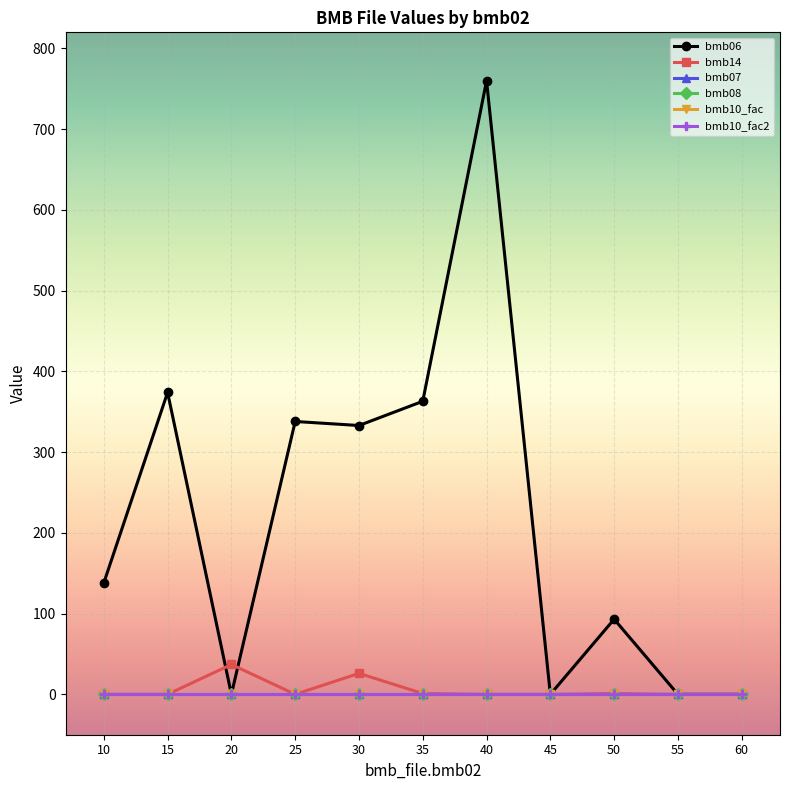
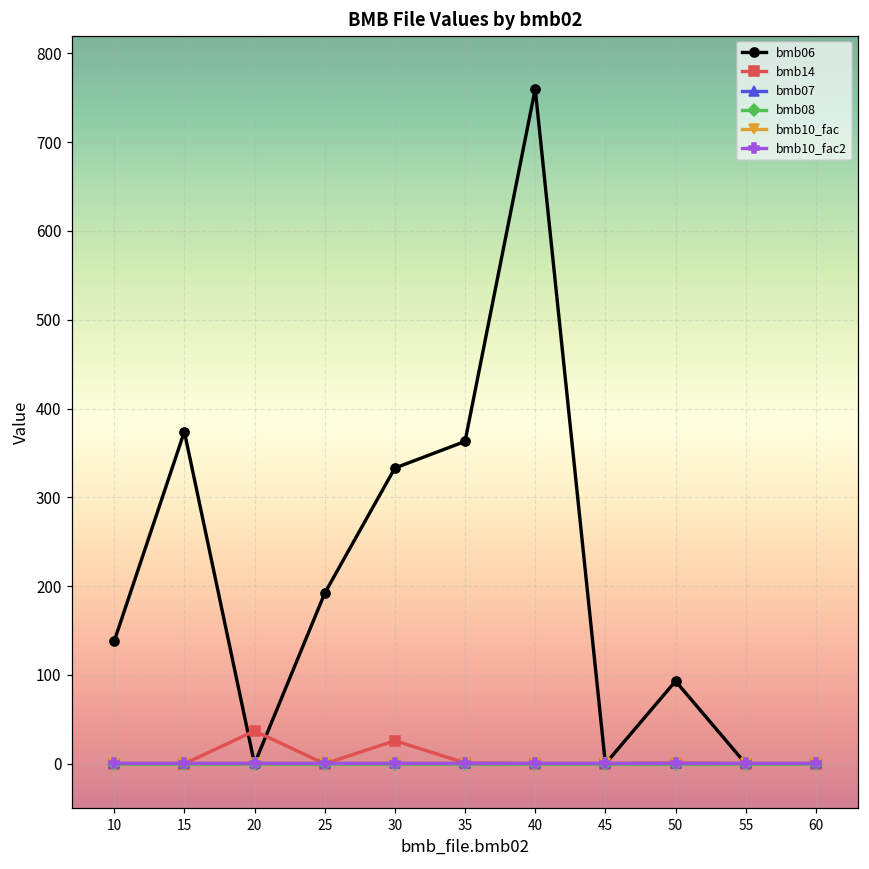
  {
    "bmb06": {
      "10": 140,
      "15": 370,
-     "25": 340,
+     "25": 190,
      "30": 330,
      "35": 360,
      "40": 760,
      "50": 90
    },
    "bmb14": {
      "20": 40,
      "30": 30
    },
    "bmb10_fac2": {
      "30": 0
    }
  }
